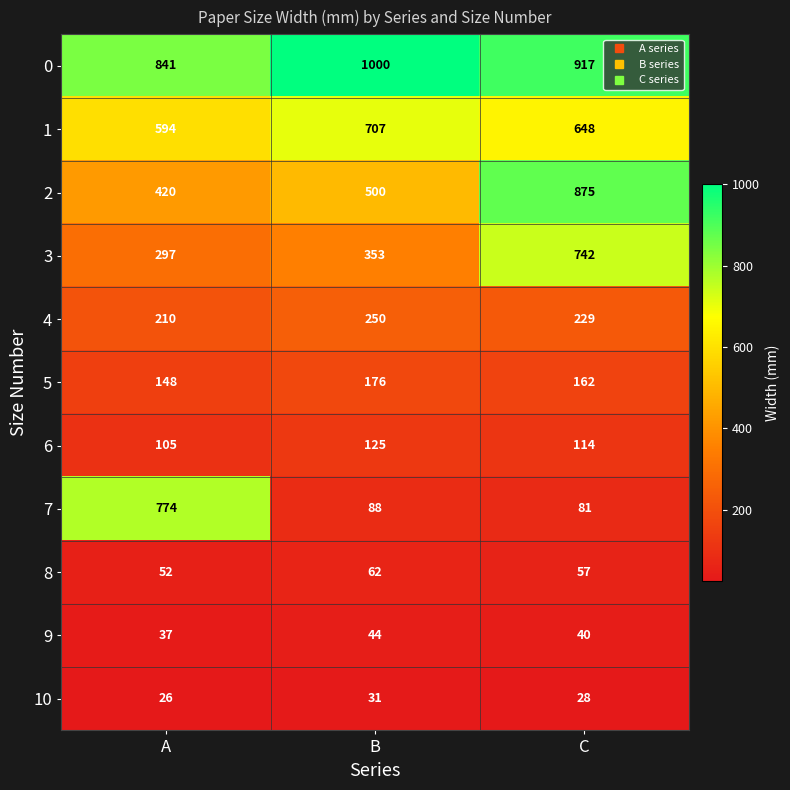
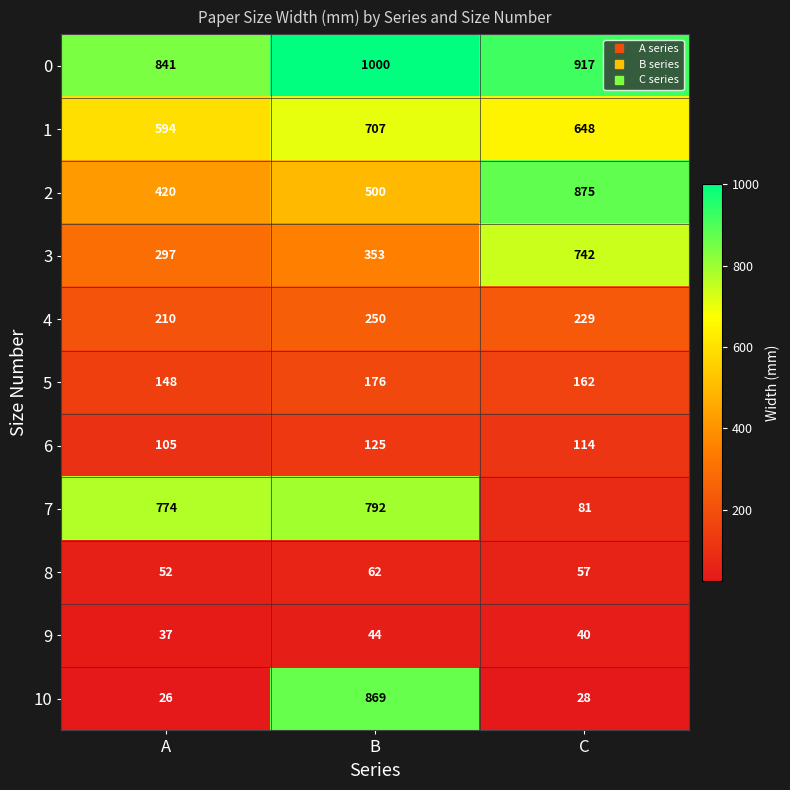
  {
    "0": {
      "A": 841,
      "B": 1000,
      "C": 917
    },
    "1": {
      "A": 594,
      "B": 707,
      "C": 648
    },
    "2": {
      "A": 420,
      "B": 500,
      "C": 875
    },
    "3": {
      "A": 297,
      "B": 353,
      "C": 742
    },
    "4": {
      "A": 210,
      "B": 250,
      "C": 229
    },
    "5": {
      "A": 148,
      "B": 176,
      "C": 162
    },
    "6": {
      "A": 105,
      "B": 125,
      "C": 114
    },
    "7": {
      "A": 774,
-     "B": 88,
+     "B": 792,
      "C": 81
    },
    "8": {
      "A": 52,
      "B": 62,
      "C": 57
    },
    "9": {
      "A": 37,
      "B": 44,
      "C": 40
    },
    "10": {
      "A": 26,
-     "B": 31,
+     "B": 869,
      "C": 28
    }
  }
